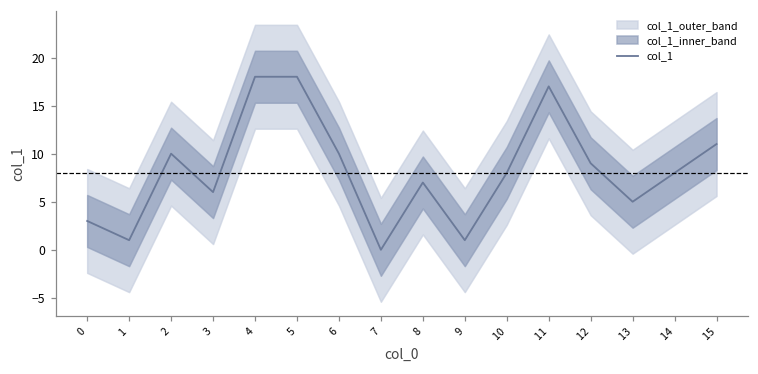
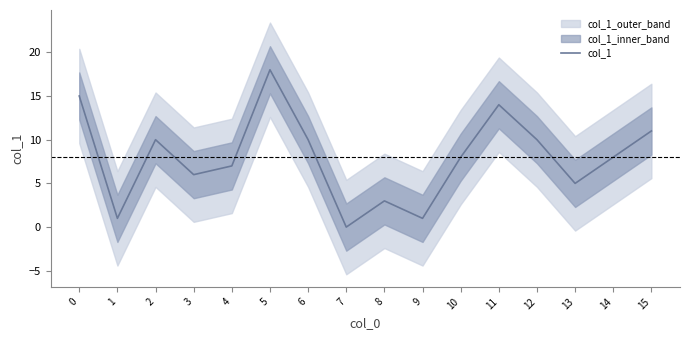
  {
    "col_1": {
-     "0": 3,
+     "0": 15,
      "1": 1,
      "2": 10,
      "3": 6,
-     "4": 18,
+     "4": 7,
      "5": 18,
      "6": 10,
      "7": 0,
-     "8": 7,
+     "8": 3,
      "9": 1,
      "10": 8,
-     "11": 17,
-     "12": 9,
+     "11": 14,
+     "12": 10,
      "13": 5,
      "14": 8,
      "15": 11
    }
  }
